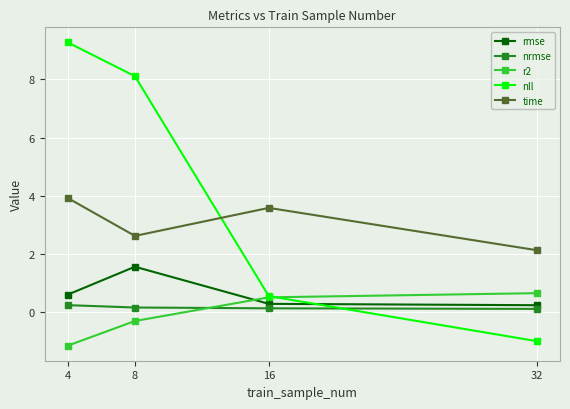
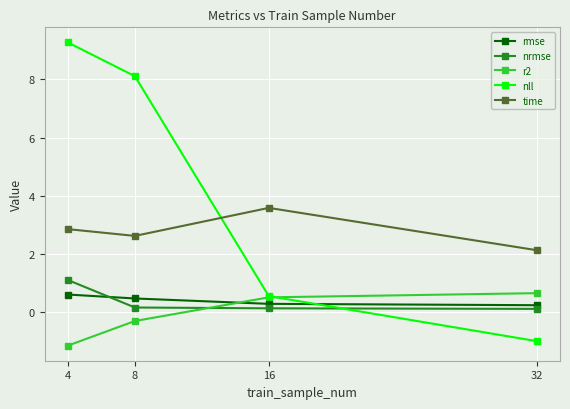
  {
    "rmse": {
      "4": 0.6,
-     "8": 1.6,
+     "8": 0.5,
      "16": 0.3,
      "32": 0.2
    },
    "nrmse": {
-     "4": 0.2,
+     "4": 1.1,
      "8": 0.2,
      "16": 0.1,
      "32": 0.1
    },
    "r2": {
      "4": -1.1,
      "8": -0.3,
      "32": 0.7
    },
    "nll": {
      "4": 9.3,
      "8": 8.1,
      "32": -1.0
    },
    "time": {
-     "4": 3.9,
+     "4": 2.9,
      "8": 2.6,
      "16": 3.6,
      "32": 2.1
    }
  }
